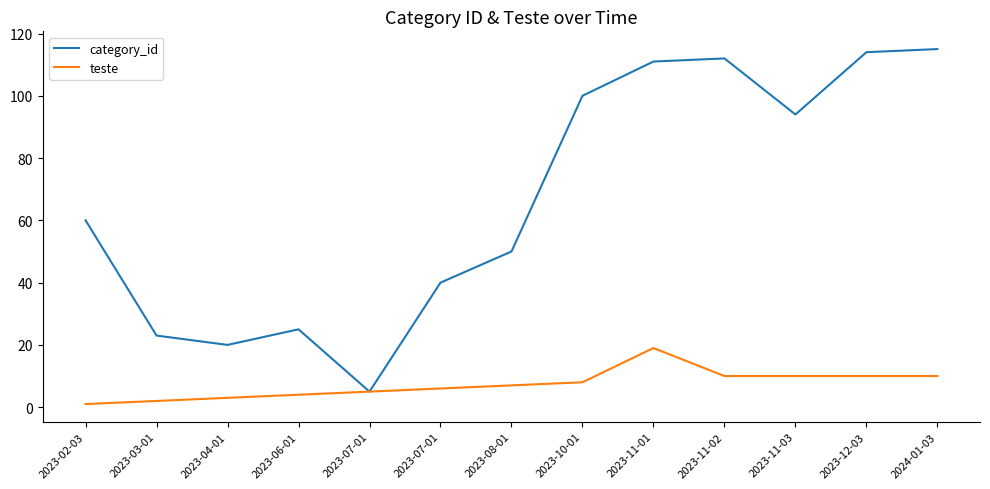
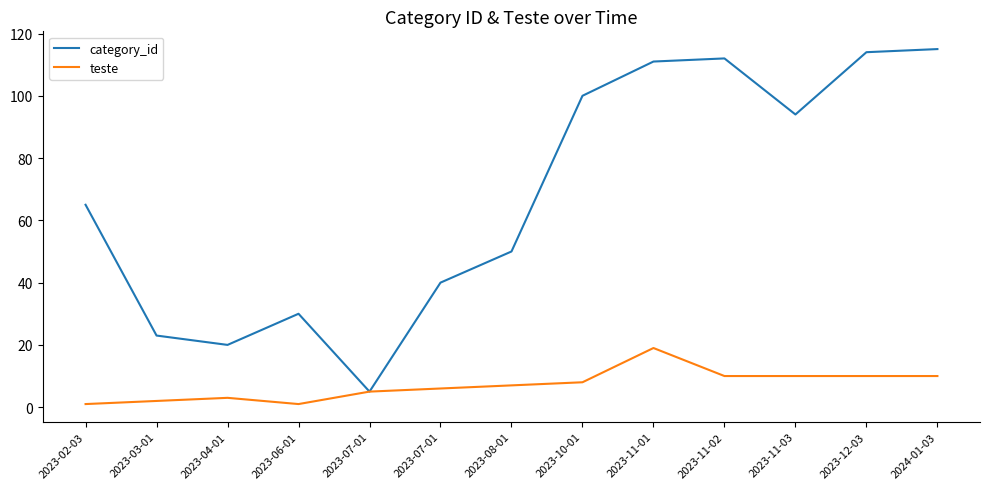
  {
    "category_id": {
-     "2023-02-03": 60,
+     "2023-02-03": 65,
      "2023-03-01": 23,
      "2023-04-01": 20,
-     "2023-06-01": 25,
+     "2023-06-01": 30,
      "2023-08-01": 50,
      "2023-10-01": 100,
      "2023-11-01": 111,
      "2023-11-02": 112,
      "2023-11-03": 94,
      "2023-12-03": 114,
      "2024-01-03": 115
    },
    "teste": {
      "2023-02-03": 1,
      "2023-03-01": 2,
      "2023-04-01": 3,
-     "2023-06-01": 4,
+     "2023-06-01": 1,
      "2023-08-01": 7,
      "2023-10-01": 8,
      "2023-11-01": 19,
      "2023-11-02": 10,
      "2023-11-03": 10,
      "2023-12-03": 10,
      "2024-01-03": 10
    }
  }
